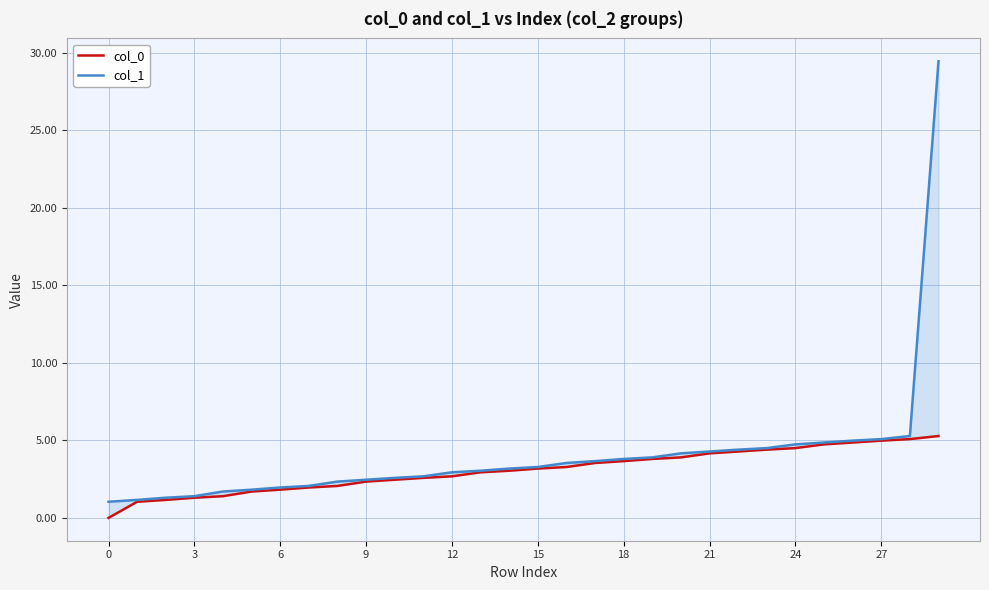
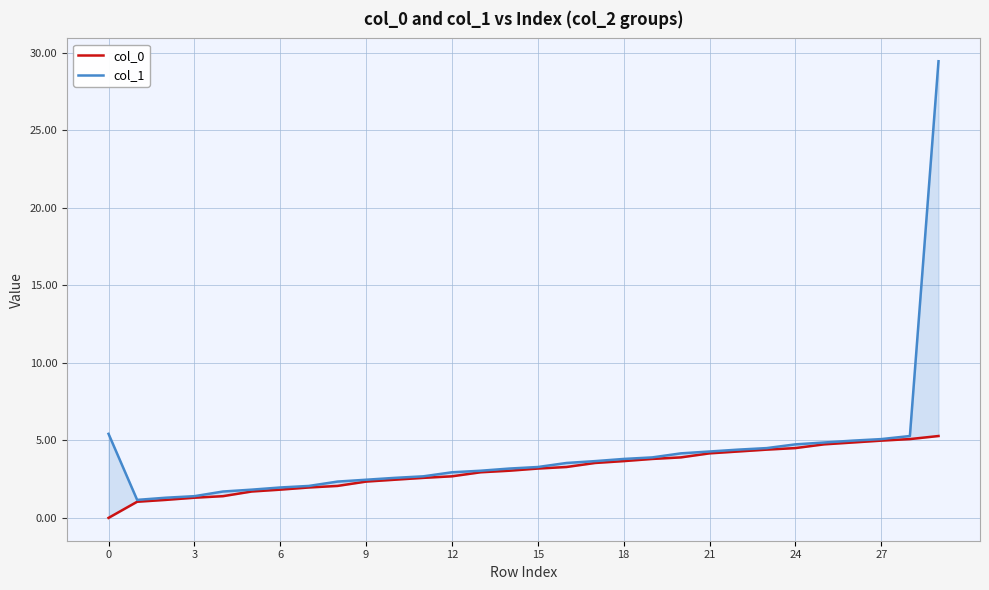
  {
    "col_0": {
      "0": 0.0,
      "12": 2.7,
      "24": 4.5
    },
    "col_1": {
-     "0": 1.0,
+     "0": 5.4,
      "12": 2.9,
      "24": 4.7
    }
  }
